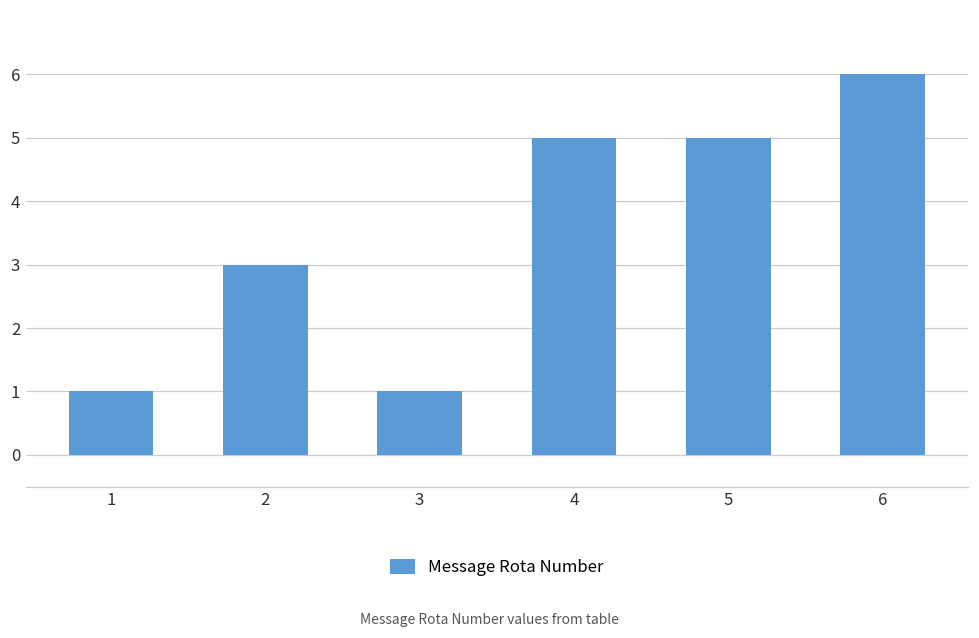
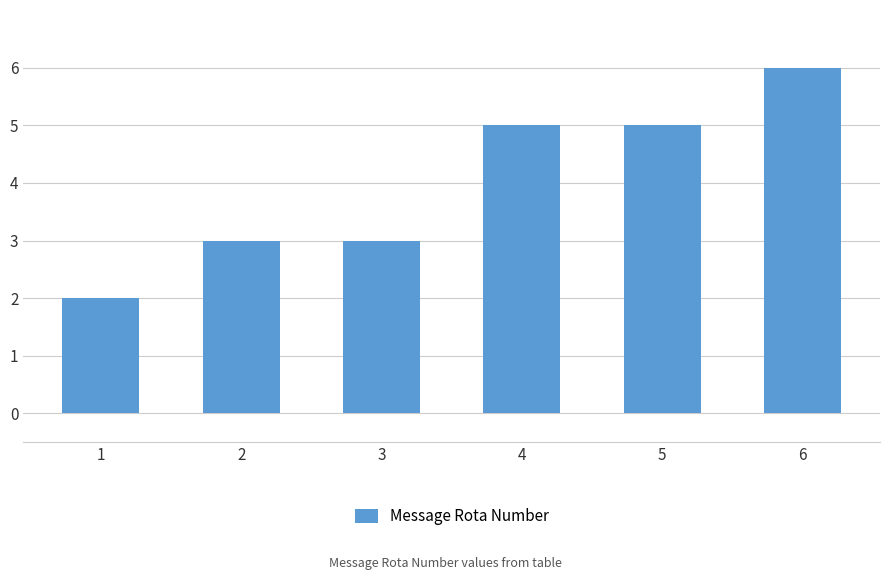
  {
-   "1": 1,
+   "1": 2,
    "2": 3,
-   "3": 1,
+   "3": 3,
    "4": 5,
    "5": 5,
    "6": 6
  }
